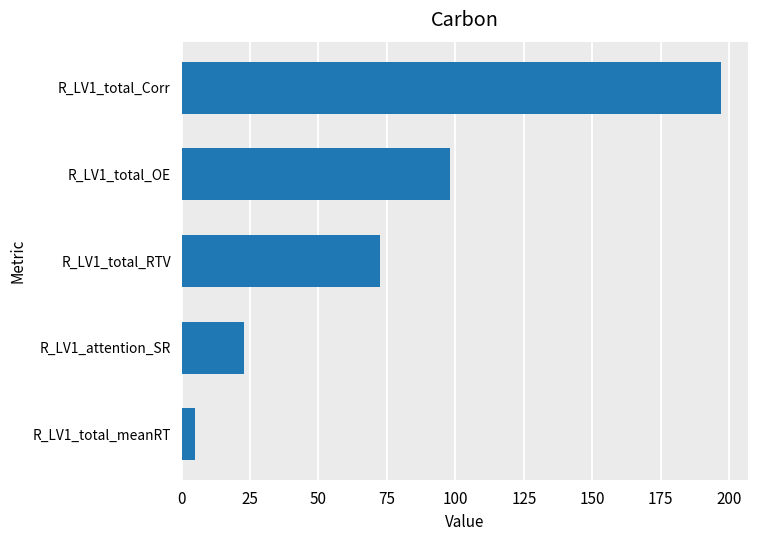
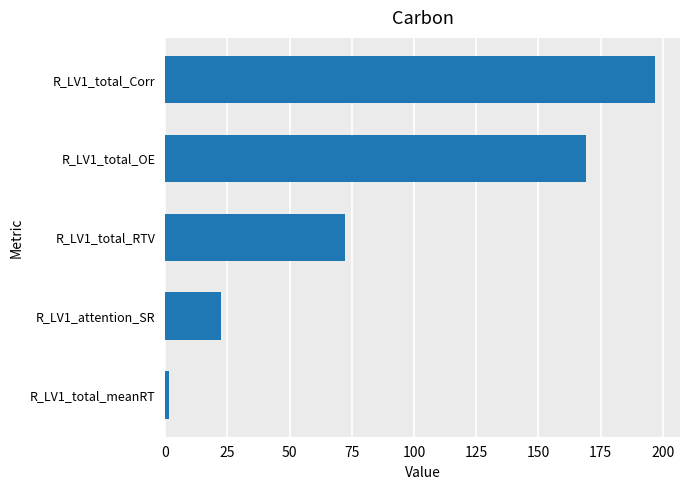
  {
    "R_LV1_total_Corr": 197,
-   "R_LV1_total_OE": 98,
+   "R_LV1_total_OE": 169,
    "R_LV1_total_RTV": 72,
    "R_LV1_attention_SR": 23,
-   "R_LV1_total_meanRT": 5
+   "R_LV1_total_meanRT": 2
  }
